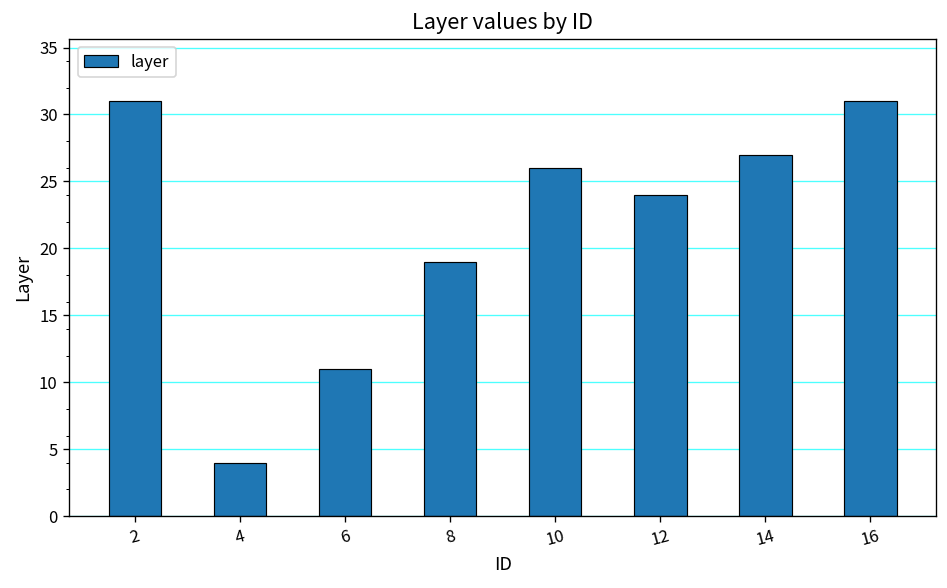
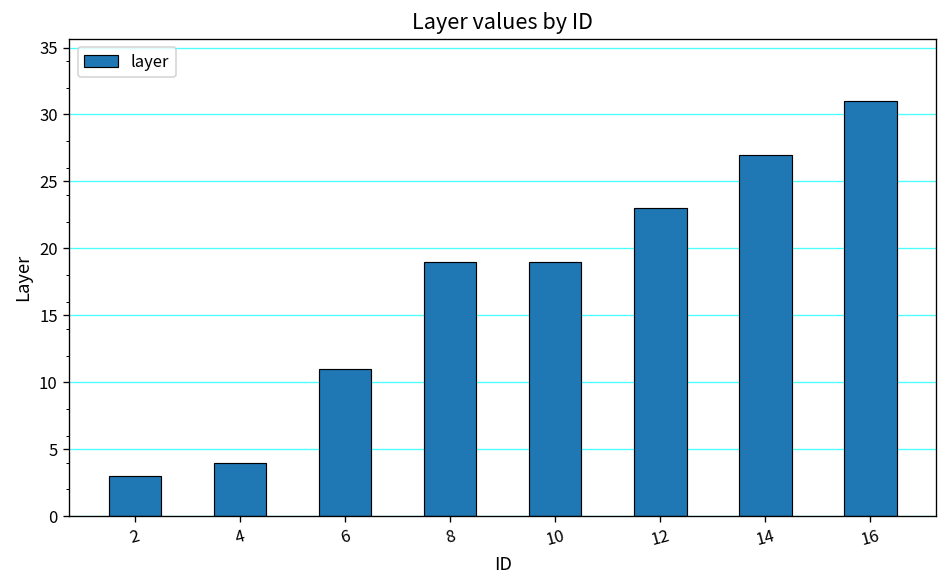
  {
-   "2": 31,
+   "2": 3,
    "4": 4,
    "6": 11,
    "8": 19,
-   "10": 26,
-   "12": 24,
+   "10": 19,
+   "12": 23,
    "14": 27,
    "16": 31
  }
